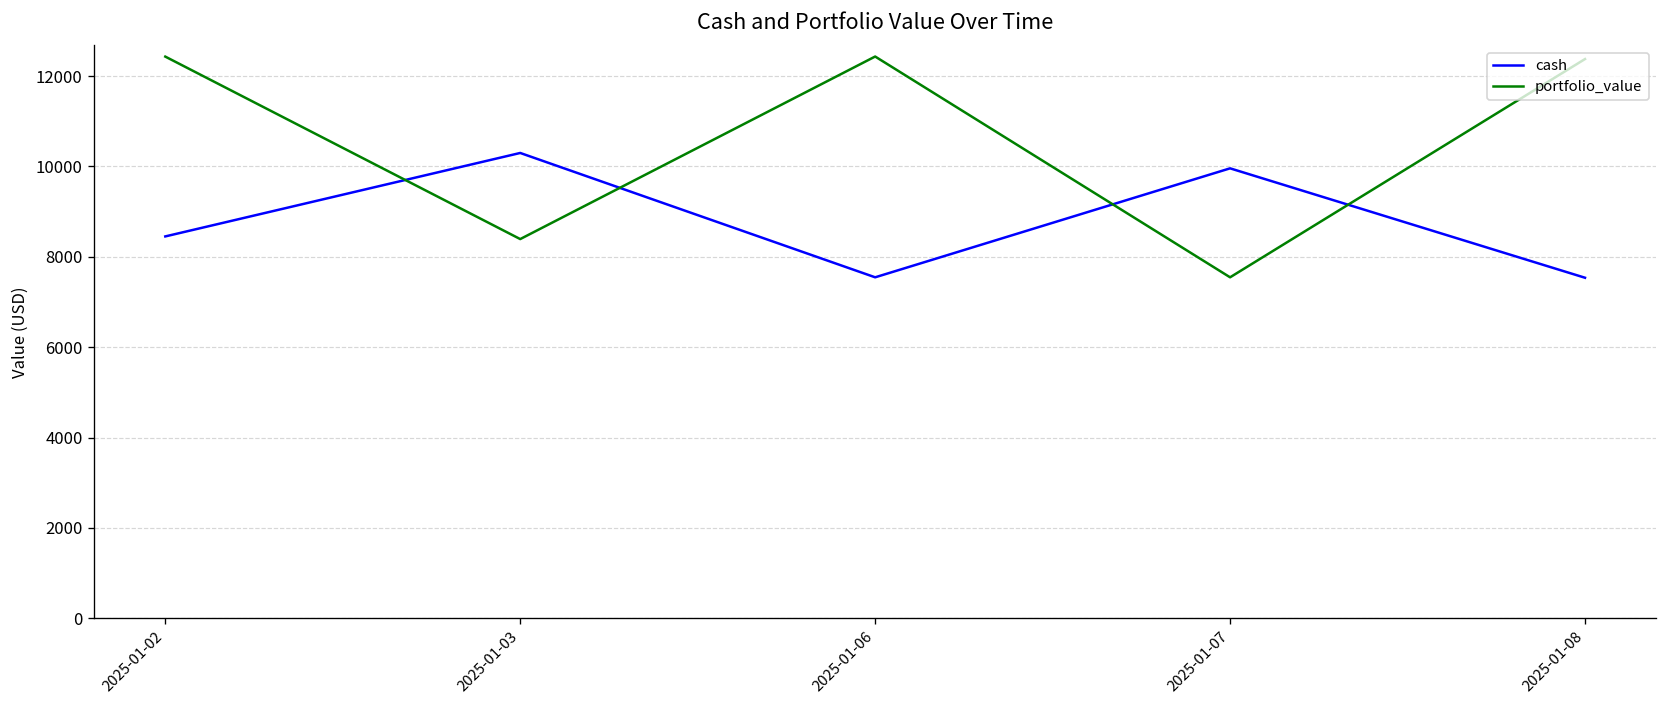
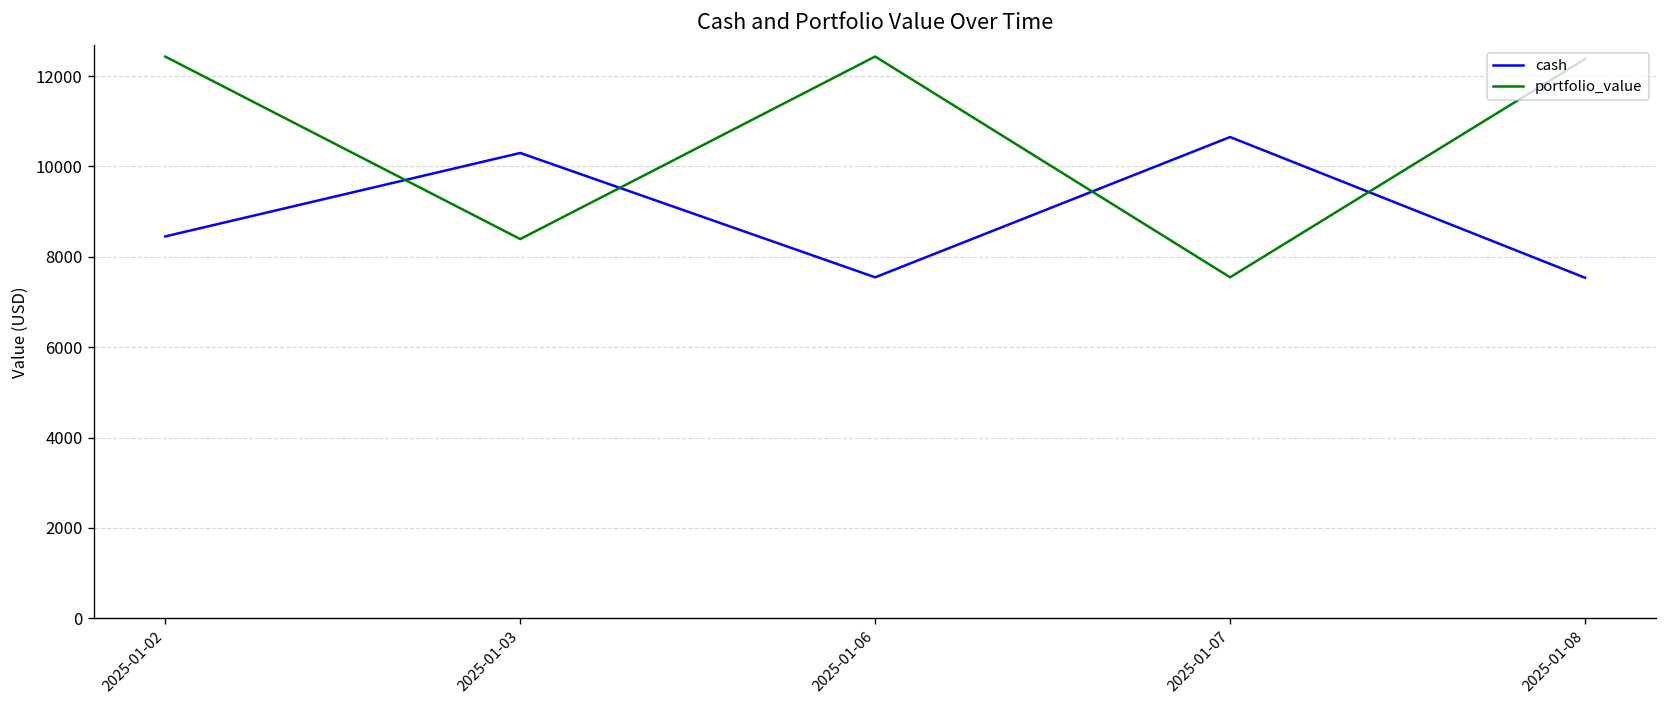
  {
    "cash": {
      "2025-01-02": 8500,
      "2025-01-03": 10300,
      "2025-01-06": 7500,
-     "2025-01-07": 10000,
+     "2025-01-07": 10700,
      "2025-01-08": 7500
    },
    "portfolio_value": {
      "2025-01-02": 12400,
      "2025-01-03": 8400,
      "2025-01-06": 12400,
      "2025-01-07": 7500
    }
  }
